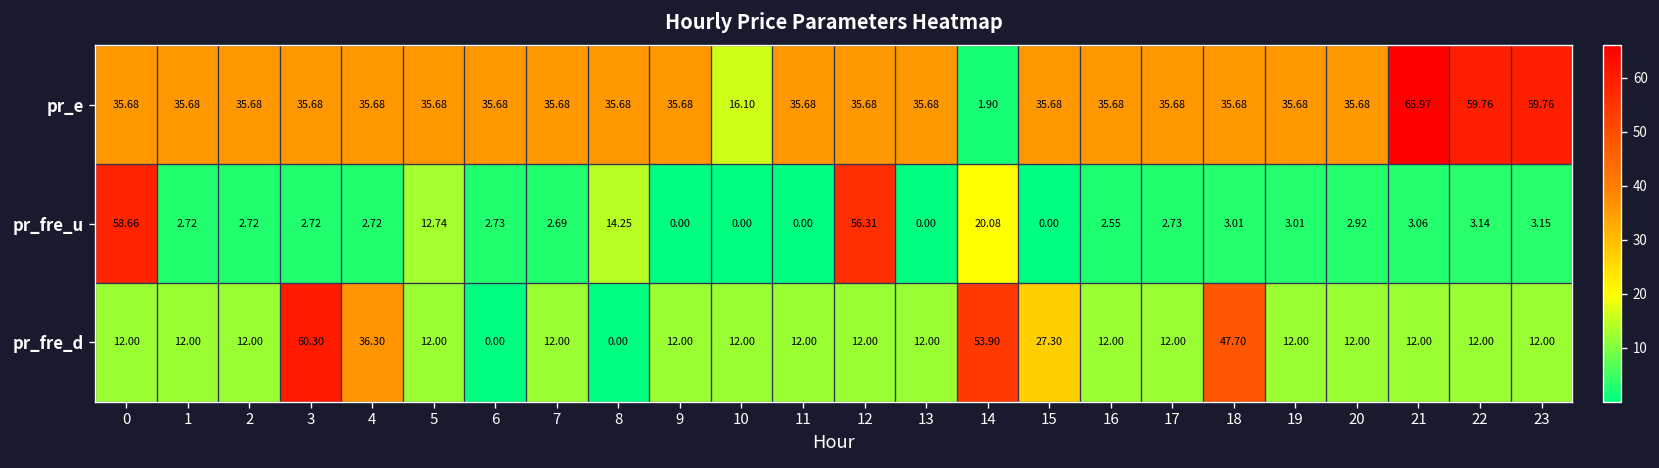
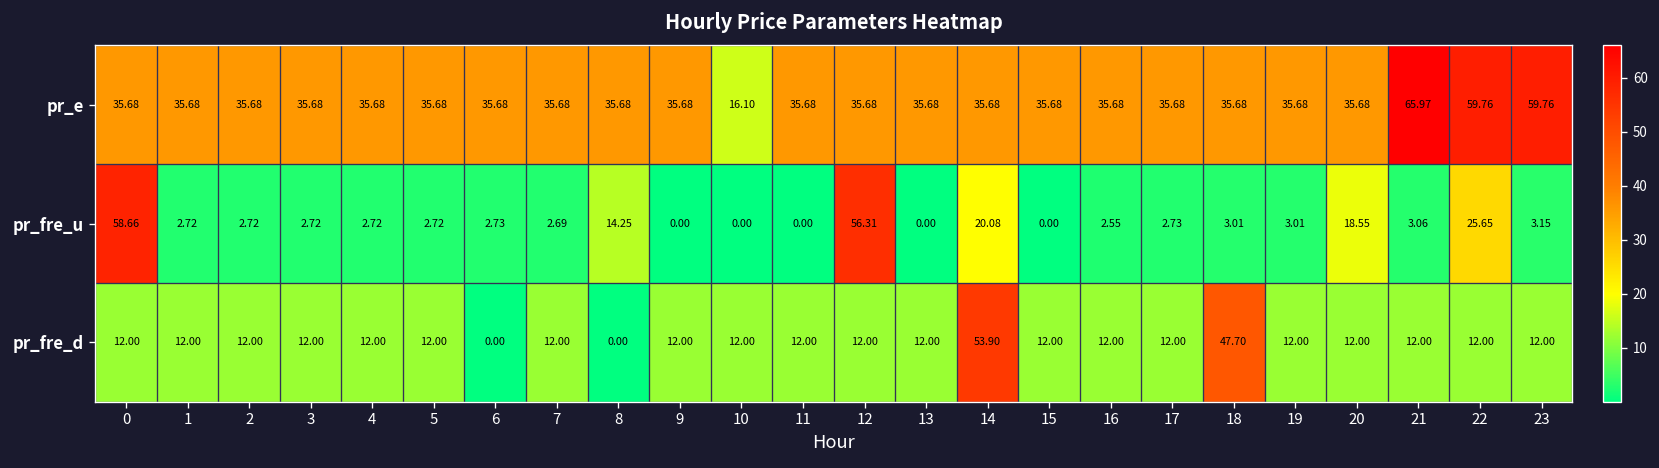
  {
    "pr_e": {
      "0": 35.68,
      "1": 35.68,
      "2": 35.68,
      "3": 35.68,
      "4": 35.68,
      "5": 35.68,
      "6": 35.68,
      "7": 35.68,
      "8": 35.68,
      "9": 35.68,
      "10": 16.10,
      "11": 35.68,
      "12": 35.68,
      "13": 35.68,
-     "14": 1.90,
+     "14": 35.68,
      "15": 35.68,
      "16": 35.68,
      "17": 35.68,
      "18": 35.68,
      "19": 35.68,
      "20": 35.68,
      "21": 65.97,
      "22": 59.76,
      "23": 59.76
    },
    "pr_fre_u": {
      "0": 58.66,
      "1": 2.72,
      "2": 2.72,
      "3": 2.72,
      "4": 2.72,
-     "5": 12.74,
+     "5": 2.72,
      "6": 2.73,
      "7": 2.69,
      "8": 14.25,
      "9": 0.00,
      "10": 0.00,
      "11": 0.00,
      "12": 56.31,
      "13": 0.00,
      "14": 20.08,
      "15": 0.00,
      "16": 2.55,
      "17": 2.73,
      "18": 3.01,
      "19": 3.01,
-     "20": 2.92,
+     "20": 18.55,
      "21": 3.06,
-     "22": 3.14,
+     "22": 25.65,
      "23": 3.15
    },
    "pr_fre_d": {
      "0": 12.00,
      "1": 12.00,
      "2": 12.00,
-     "3": 60.30,
-     "4": 36.30,
+     "3": 12.00,
+     "4": 12.00,
      "5": 12.00,
      "6": 0.00,
      "7": 12.00,
      "8": 0.00,
      "9": 12.00,
      "10": 12.00,
      "11": 12.00,
      "12": 12.00,
      "13": 12.00,
      "14": 53.90,
-     "15": 27.30,
+     "15": 12.00,
      "16": 12.00,
      "17": 12.00,
      "18": 47.70,
      "19": 12.00,
      "20": 12.00,
      "21": 12.00,
      "22": 12.00,
      "23": 12.00
    }
  }
